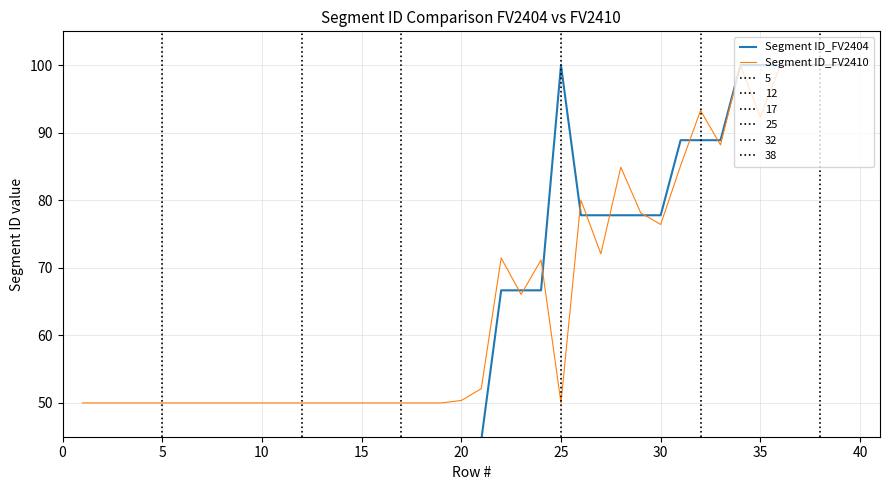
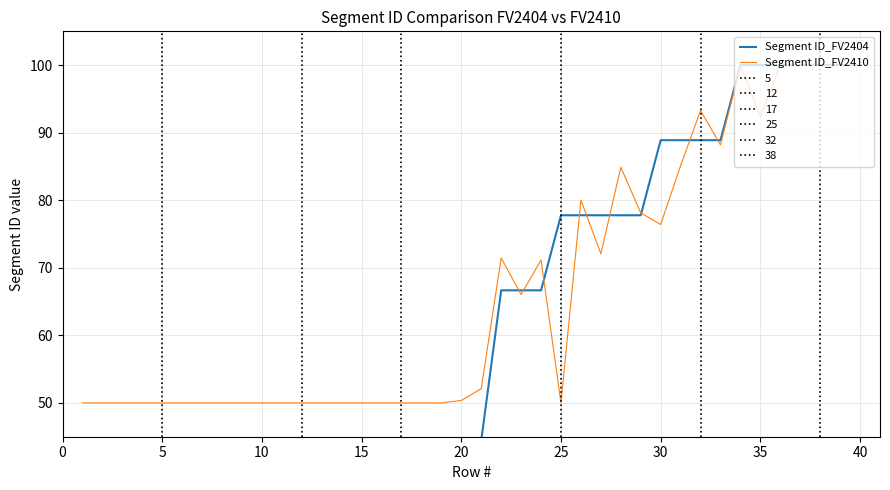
  {
    "Segment ID_FV2404": {
-     "25": 100,
-     "30": 78
+     "25": 78,
+     "30": 89
    },
    "Segment ID_FV2410": {
      "5": 50,
      "10": 50,
      "15": 50,
      "20": 50,
      "25": 50,
      "30": 76
    }
  }
